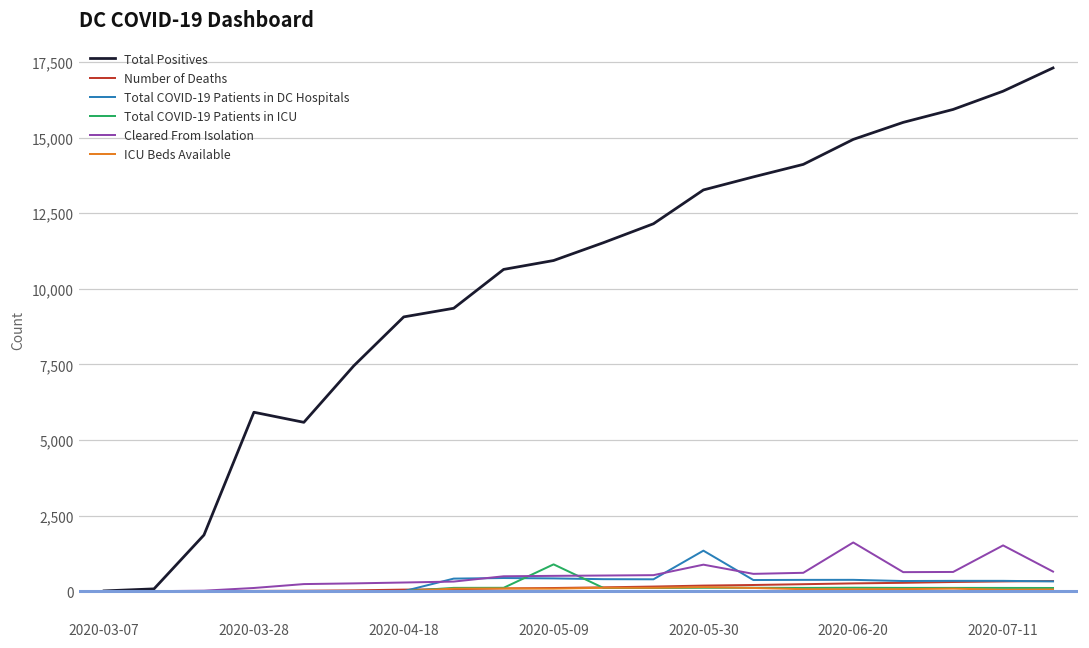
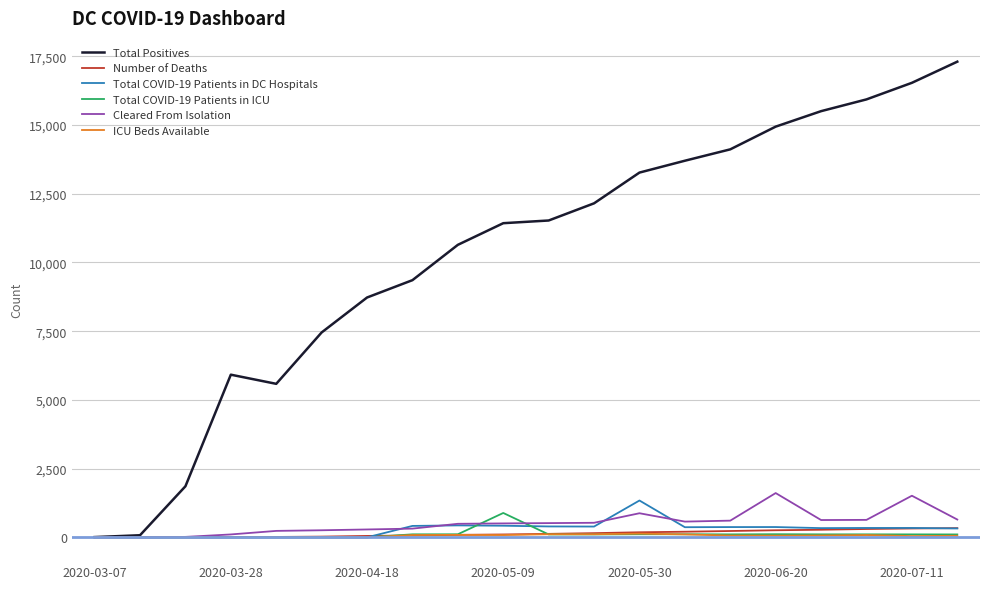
  {
    "Total Positives": {
      "2020-03-28": "5,900",
-     "2020-04-18": "9,100",
-     "2020-05-09": "10,900",
+     "2020-04-18": "8,700",
+     "2020-05-09": "11,400",
      "2020-05-30": "13,300",
      "2020-06-20": "14,900",
      "2020-07-11": "16,500"
    },
    "Number of Deaths": {
      "2020-06-20": "300"
    },
    "Total COVID-19 Patients in DC Hospitals": {
      "2020-05-30": "1,300",
      "2020-06-20": "400"
    },
    "Total COVID-19 Patients in ICU": {
      "2020-05-09": "900"
    },
    "Cleared From Isolation": {
      "2020-03-28": "100",
      "2020-04-18": "300",
      "2020-05-30": "900",
      "2020-06-20": "1,600",
      "2020-07-11": "1,500"
    }
  }
